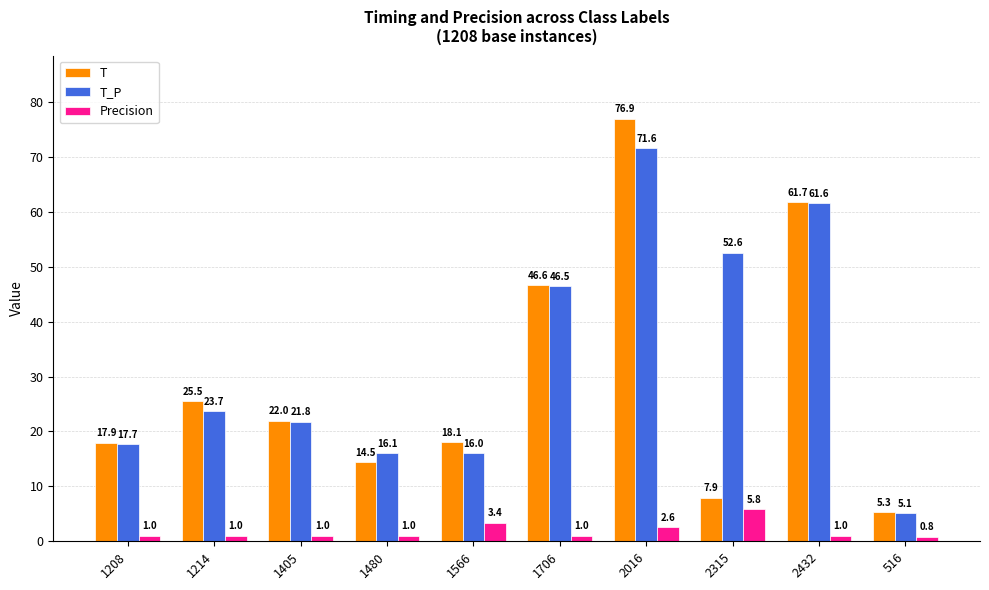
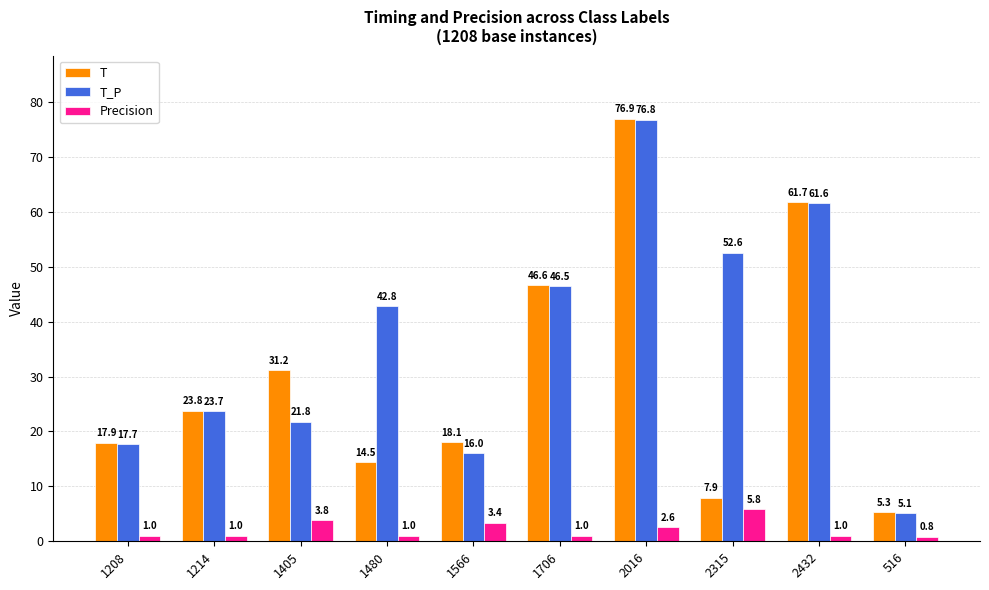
  {
    "T": {
      "1208": 17.9,
-     "1214": 25.5,
-     "1405": 22.0,
+     "1214": 23.8,
+     "1405": 31.2,
      "1480": 14.5,
      "1566": 18.1,
      "1706": 46.6,
      "2016": 76.9,
      "2315": 7.9,
      "2432": 61.7,
      "516": 5.3
    },
    "T_P": {
      "1208": 17.7,
      "1214": 23.7,
      "1405": 21.8,
-     "1480": 16.1,
+     "1480": 42.8,
      "1566": 16.0,
      "1706": 46.5,
-     "2016": 71.6,
+     "2016": 76.8,
      "2315": 52.6,
      "2432": 61.6,
      "516": 5.1
    },
    "Precision": {
      "1208": 1.0,
      "1214": 1.0,
-     "1405": 1.0,
+     "1405": 3.8,
      "1480": 1.0,
      "1566": 3.4,
      "1706": 1.0,
      "2016": 2.6,
      "2315": 5.8,
      "2432": 1.0,
      "516": 0.8
    }
  }
